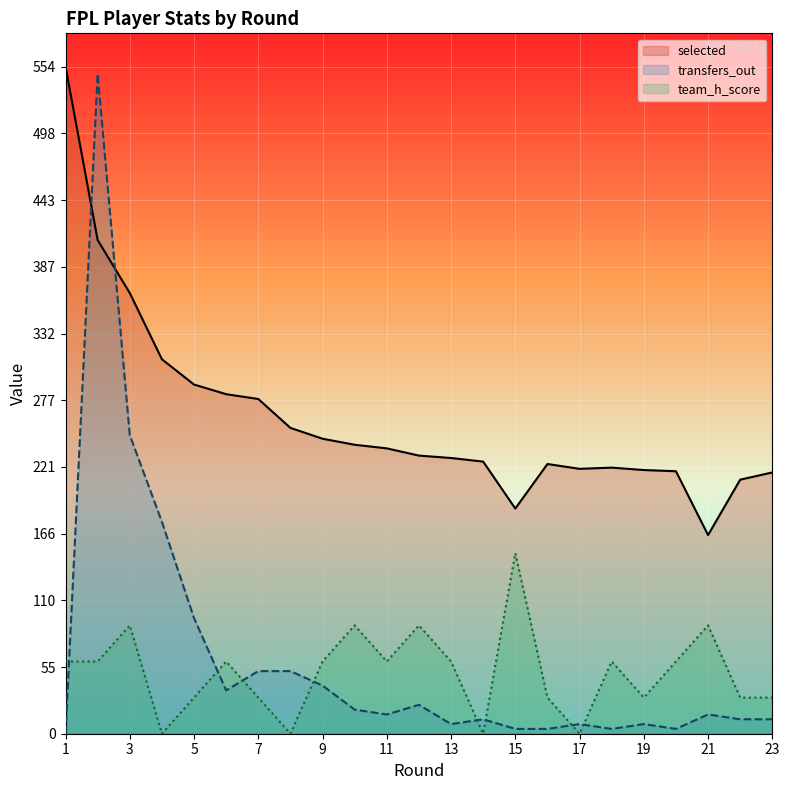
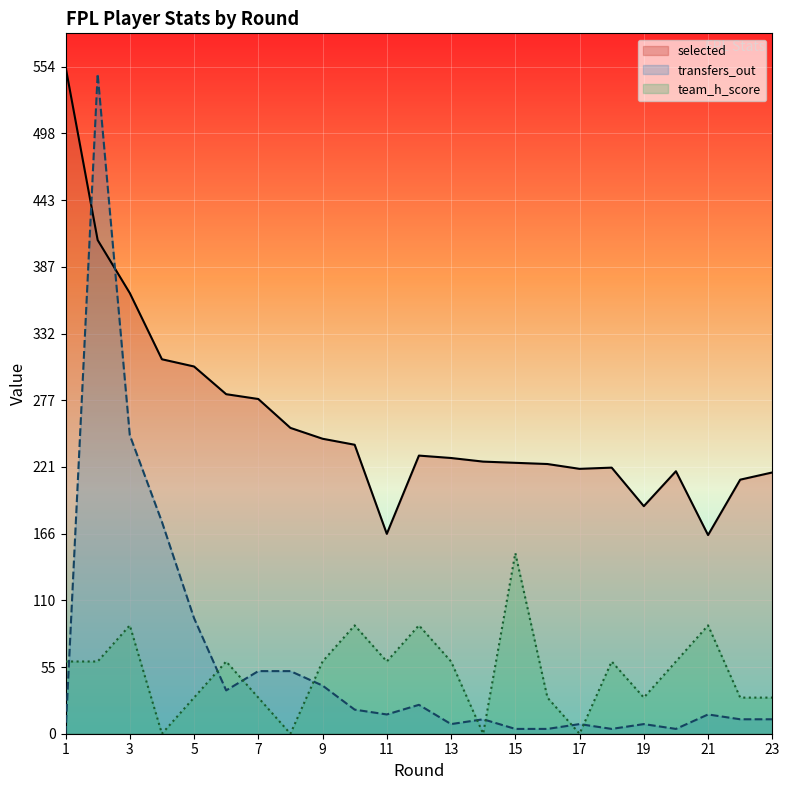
  {
    "selected": {
      "1": 554,
      "3": 366,
-     "5": 290,
+     "5": 305,
      "7": 278,
      "9": 245,
-     "11": 237,
+     "11": 166,
      "13": 229,
-     "15": 187,
+     "15": 225,
      "17": 220,
-     "19": 219,
+     "19": 189,
      "21": 165,
      "23": 217
    }
  }
